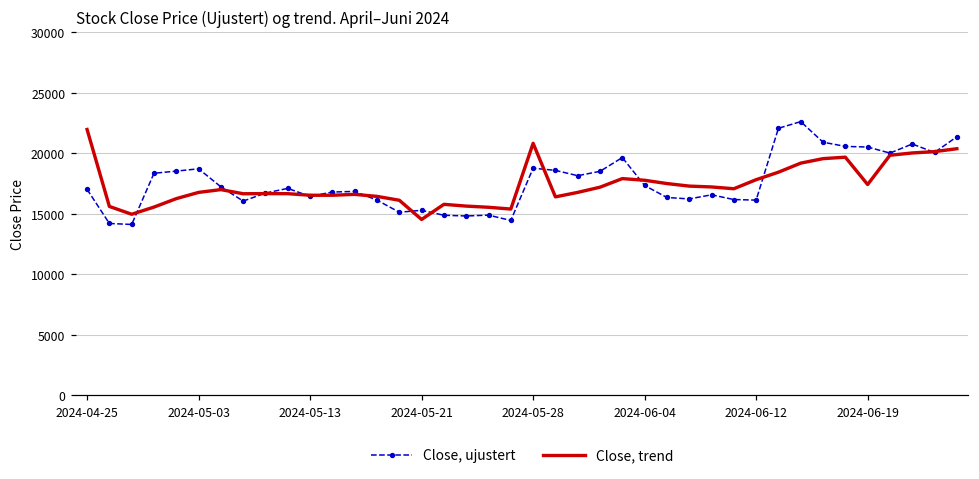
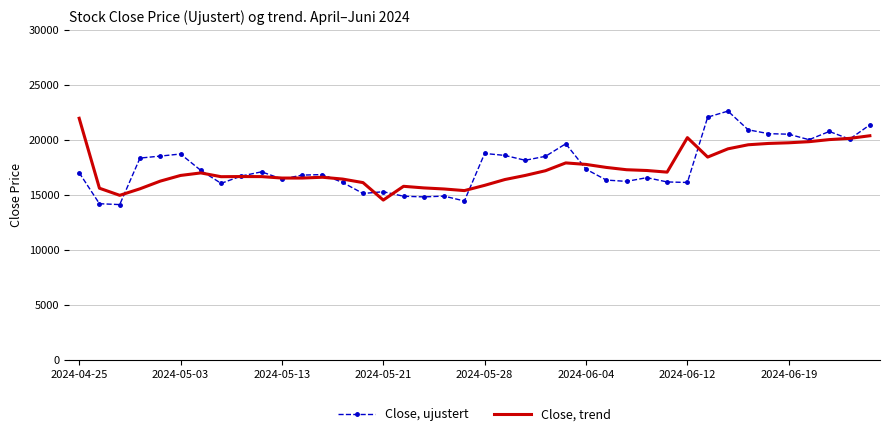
  {
    "Close, ujustert": {
      "2024-04-25": 17000,
      "2024-05-03": 18700,
      "2024-05-21": 15300,
      "2024-05-28": 18800,
      "2024-06-04": 17300,
      "2024-06-12": 16100,
      "2024-06-19": 20500
    },
    "Close, trend": {
      "2024-04-25": 22000,
      "2024-05-03": 16800,
      "2024-05-21": 14500,
-     "2024-05-28": 20800,
+     "2024-05-28": 15900,
      "2024-06-04": 17800,
-     "2024-06-12": 17800,
-     "2024-06-19": 17400
+     "2024-06-12": 20200,
+     "2024-06-19": 19700
    }
  }
